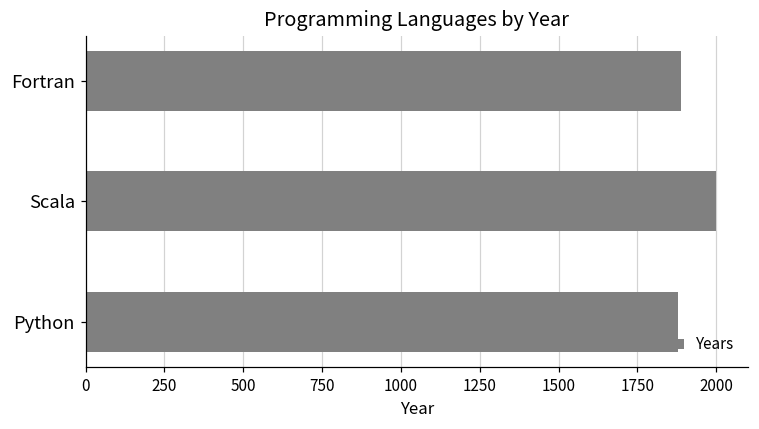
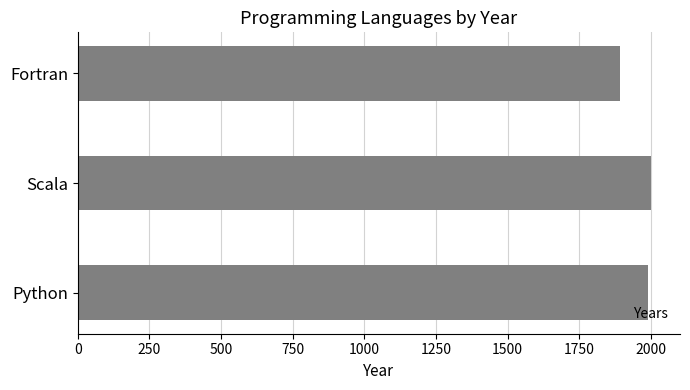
  {
    "Fortran": 1890,
    "Scala": 2000,
-   "Python": 1880
+   "Python": 1990
  }
